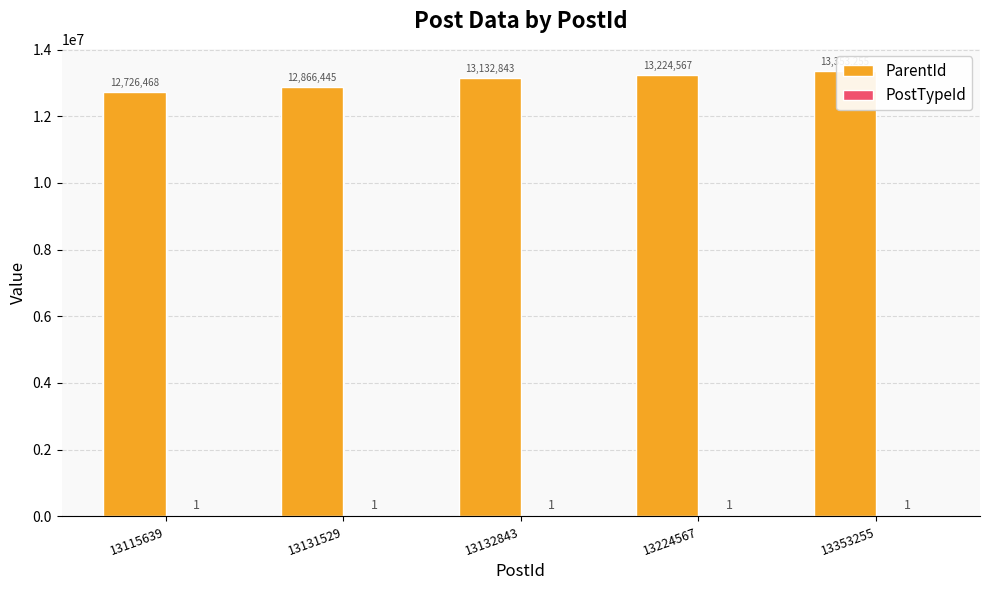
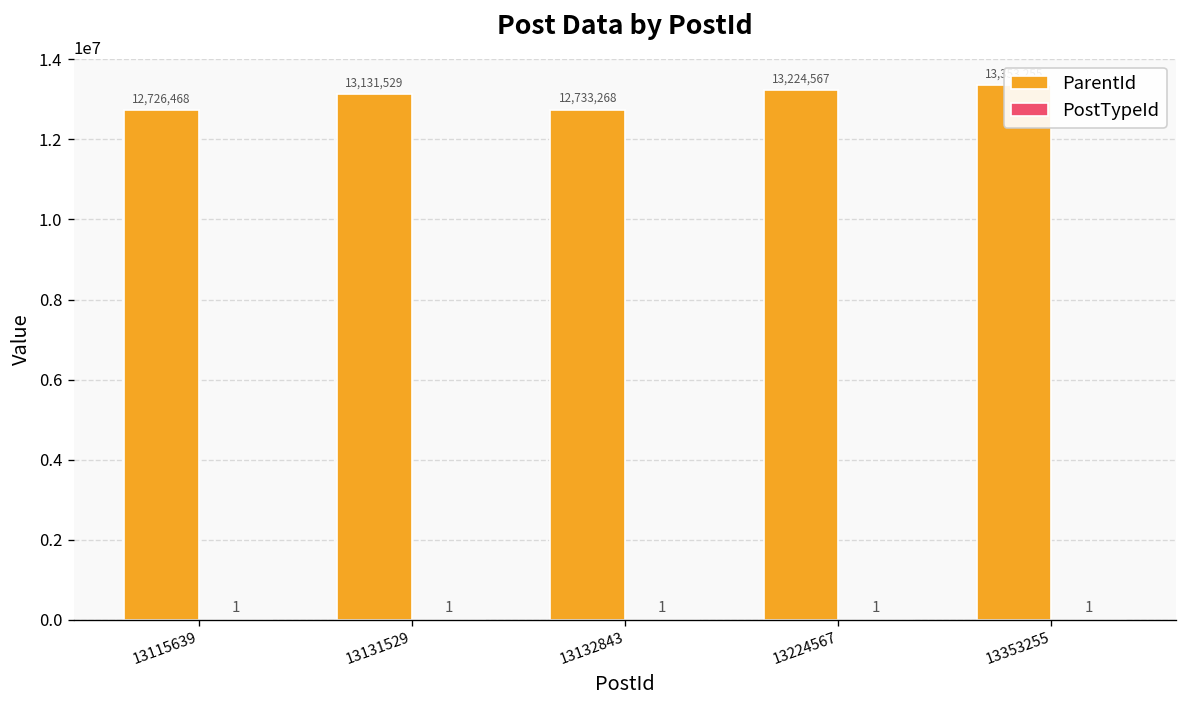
  {
    "ParentId": {
      "13115639": "12,726,468",
-     "13131529": "12,866,445",
-     "13132843": "13,132,843",
+     "13131529": "13,131,529",
+     "13132843": "12,733,268",
      "13224567": "13,224,567"
    },
    "PostTypeId": {
      "13115639": "1",
      "13131529": "1",
      "13132843": "1",
      "13224567": "1",
      "13353255": "1"
    }
  }
